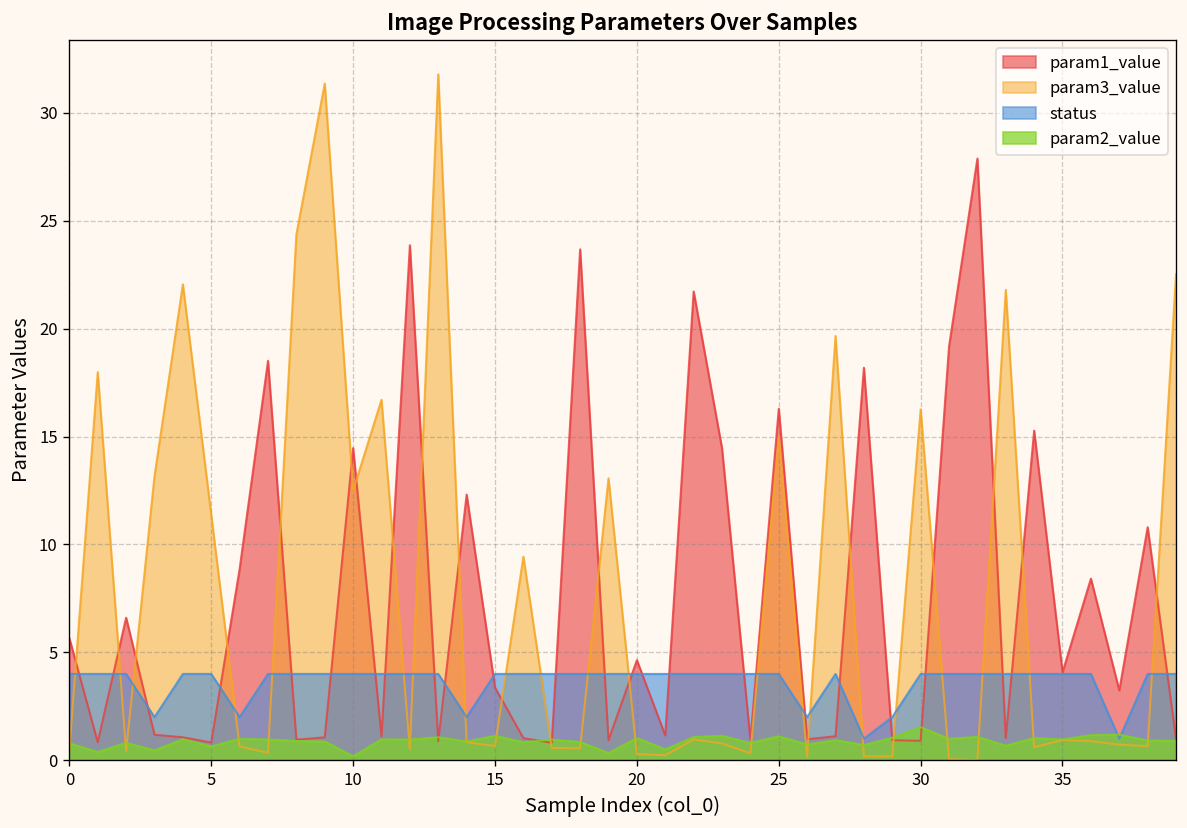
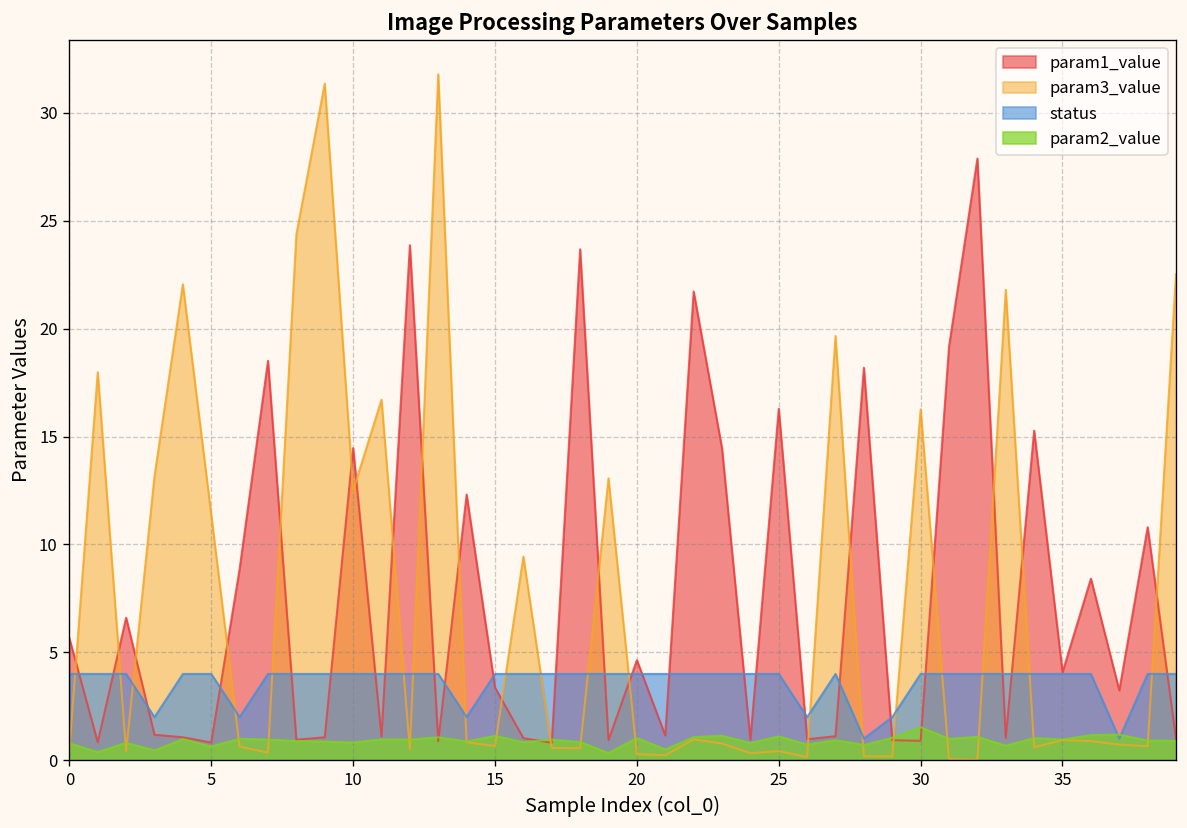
  {
    "param1_value": {
      "0": 5.7,
      "5": 0.8,
      "10": 14.5,
      "15": 3.4,
      "20": 4.6,
      "25": 16.3,
      "30": 0.9
    },
    "param3_value": {
      "0": 0.5,
      "5": 11.4,
      "10": 12.5,
      "15": 0.7,
      "20": 0.3,
-     "25": 15.0,
+     "25": 0.4,
      "30": 16.3
    },
    "status": {
      "0": 4.0,
      "5": 4.0,
      "10": 4.0,
      "15": 4.0,
      "20": 4.0,
      "25": 4.0,
      "30": 4.0
    },
    "param2_value": {
      "0": 0.8,
      "5": 0.6,
-     "10": 0.2,
+     "10": 0.8,
      "15": 1.1,
      "20": 1.0,
      "25": 1.1,
      "30": 1.5
    }
  }
